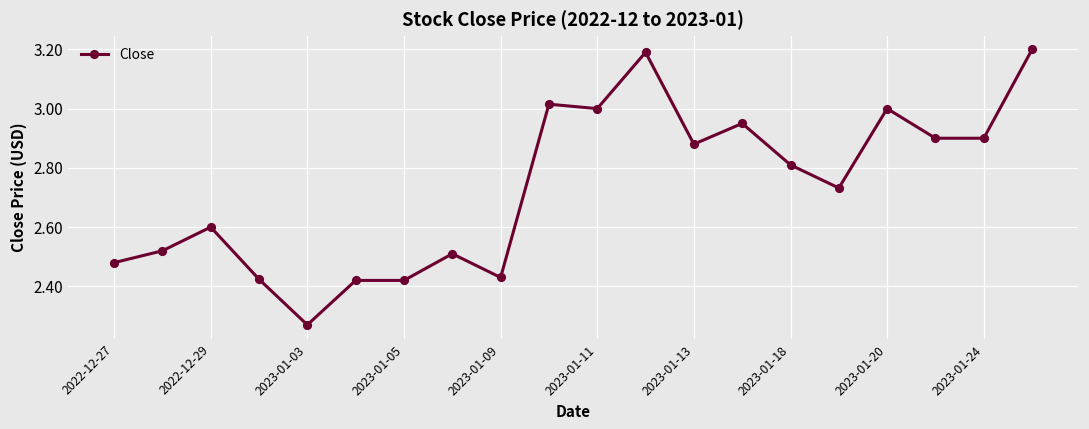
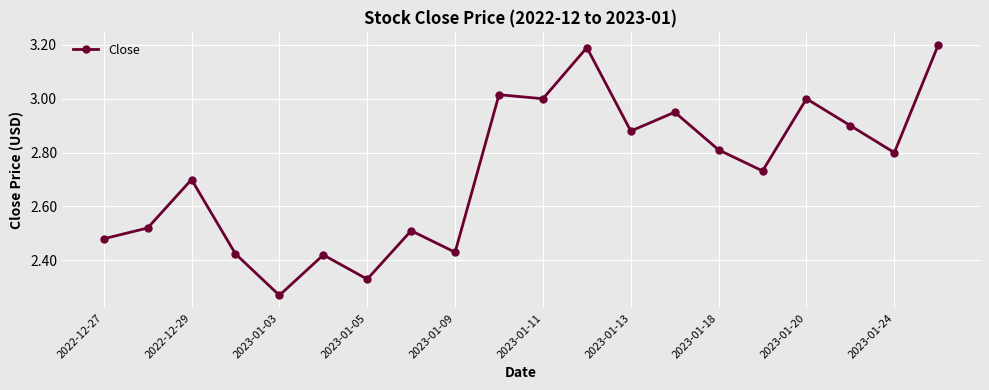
  {
    "2022-12-27": 2.48,
-   "2022-12-29": 2.6,
+   "2022-12-29": 2.7,
    "2023-01-03": 2.27,
-   "2023-01-05": 2.42,
+   "2023-01-05": 2.33,
    "2023-01-09": 2.43,
    "2023-01-11": 3.00,
    "2023-01-13": 2.88,
    "2023-01-18": 2.81,
    "2023-01-20": 3.00,
-   "2023-01-24": 2.9
+   "2023-01-24": 2.8
  }
